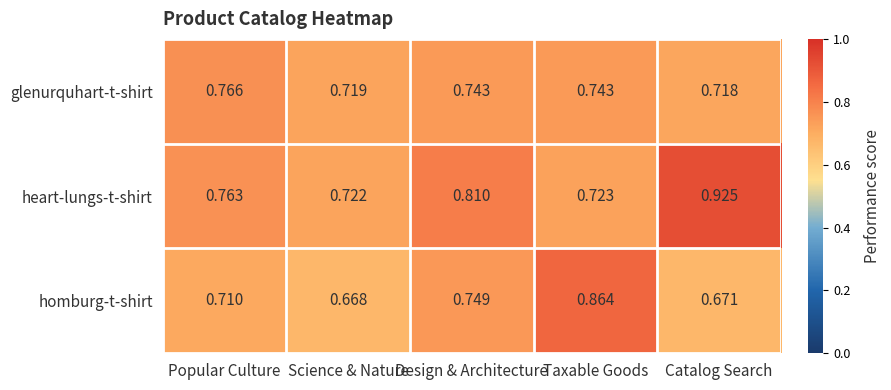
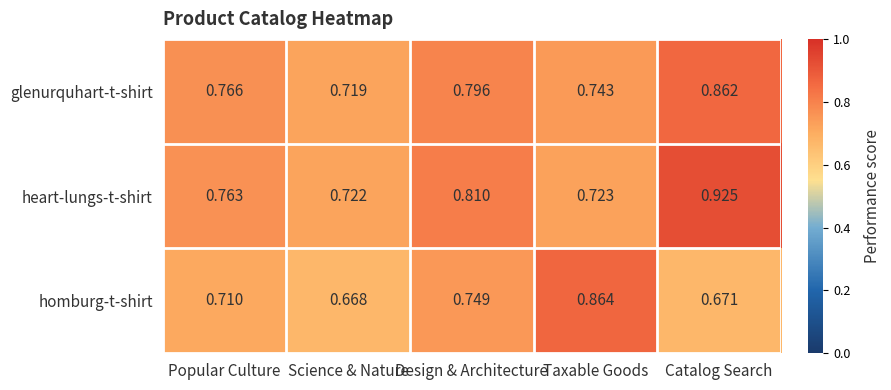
  {
    "glenurquhart-t-shirt": {
      "Popular Culture": 0.766,
      "Science & Nature": 0.719,
-     "Design & Architecture": 0.743,
+     "Design & Architecture": 0.796,
      "Taxable Goods": 0.743,
-     "Catalog Search": 0.718
+     "Catalog Search": 0.862
    },
    "heart-lungs-t-shirt": {
      "Popular Culture": 0.763,
      "Science & Nature": 0.722,
      "Design & Architecture": 0.810,
      "Taxable Goods": 0.723,
      "Catalog Search": 0.925
    },
    "homburg-t-shirt": {
      "Popular Culture": 0.710,
      "Science & Nature": 0.668,
      "Design & Architecture": 0.749,
      "Taxable Goods": 0.864,
      "Catalog Search": 0.671
    }
  }
